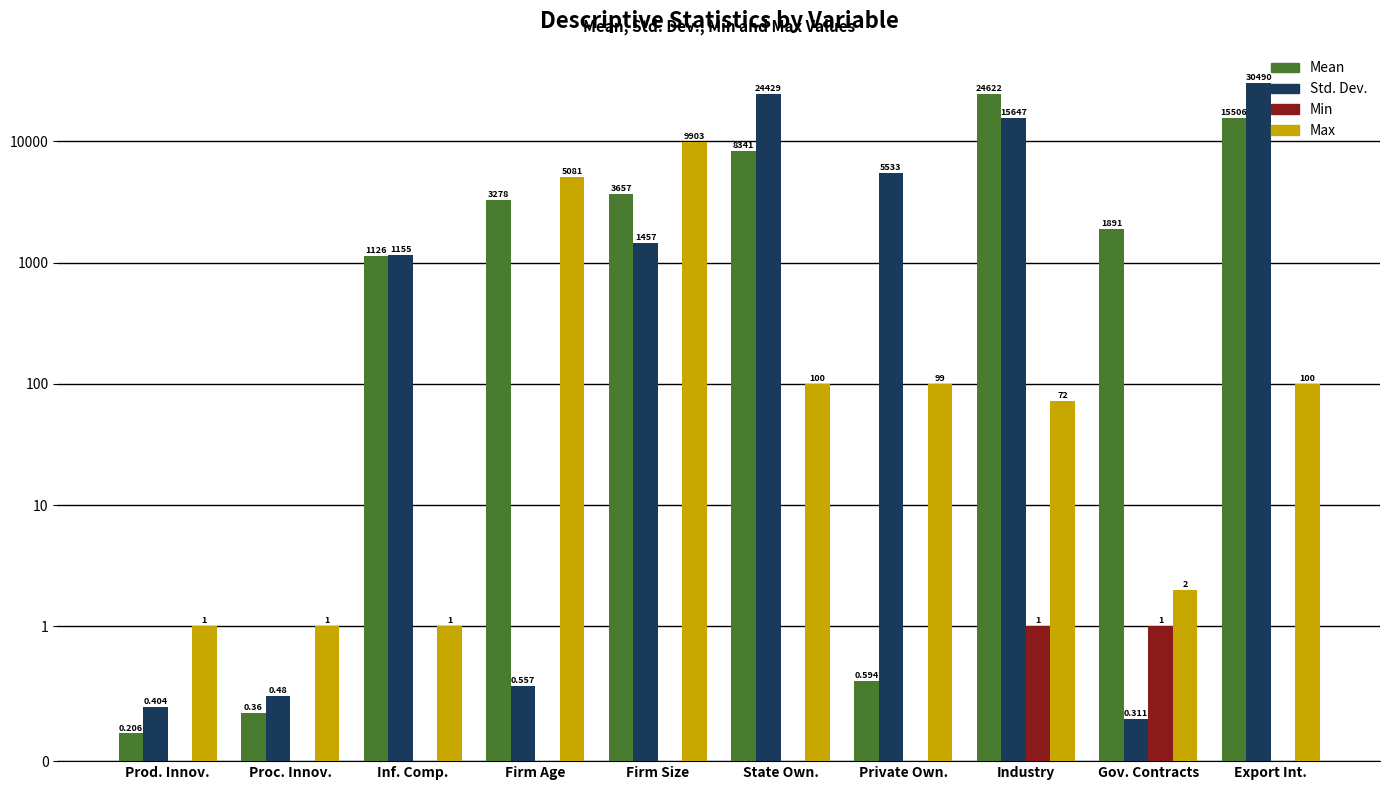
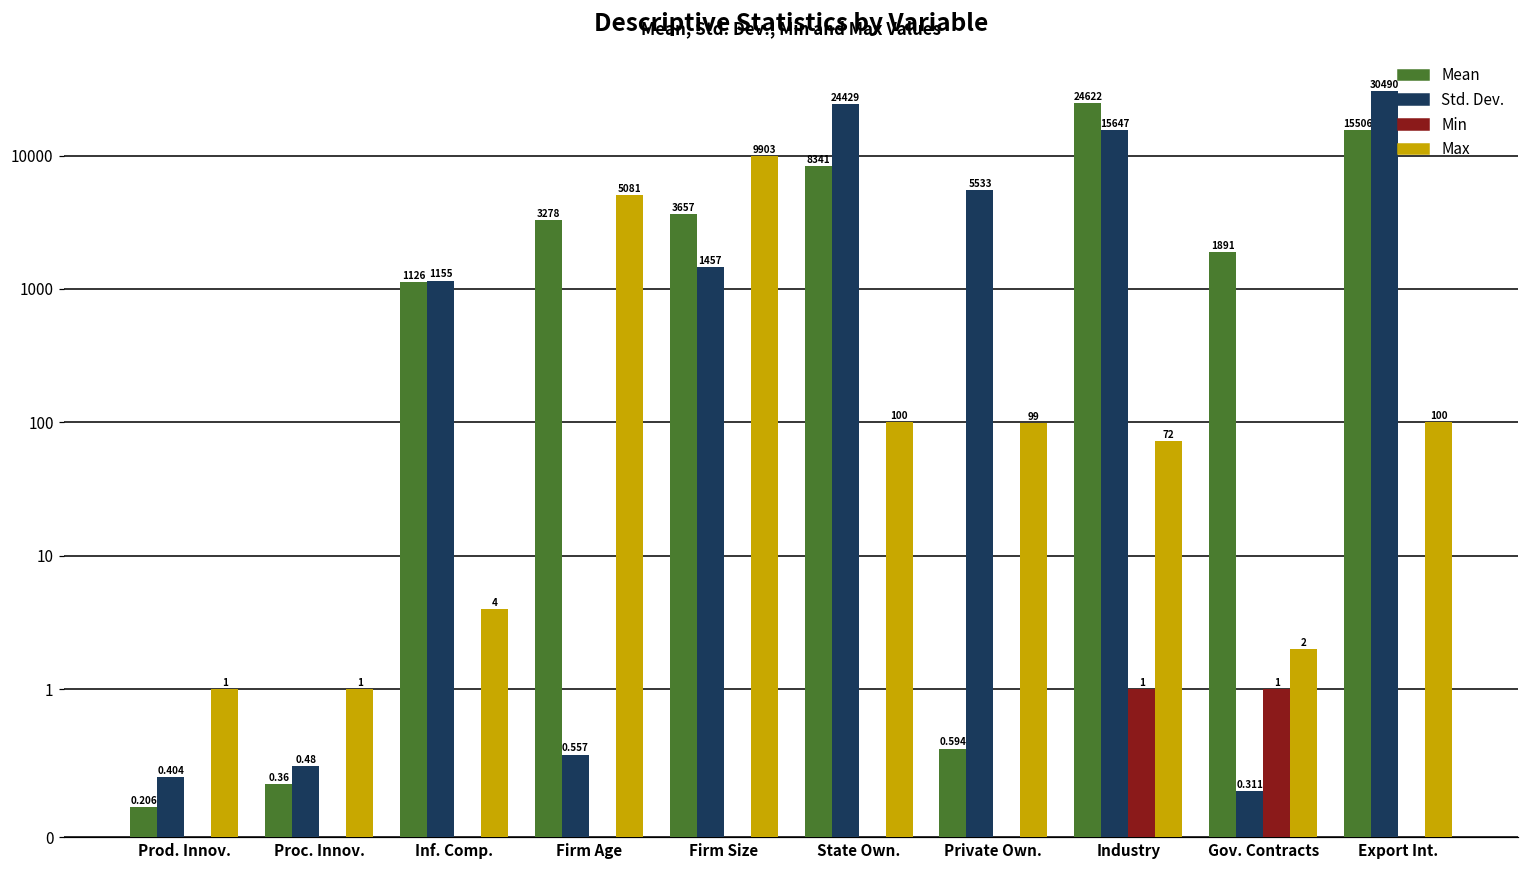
  {
    "Mean": {
      "Prod. Innov.": 0.206,
      "Proc. Innov.": 0.36,
      "Inf. Comp.": 1126,
      "Firm Age": 3278,
      "Firm Size": 3657,
      "State Own.": 8341,
      "Private Own.": 0.594,
      "Industry": 24622,
      "Gov. Contracts": 1891,
      "Export Int.": 15506
    },
    "Std. Dev.": {
      "Prod. Innov.": 0.404,
      "Proc. Innov.": 0.48,
      "Inf. Comp.": 1155,
      "Firm Age": 0.557,
      "Firm Size": 1457,
      "State Own.": 24429,
      "Private Own.": 5533,
      "Industry": 15647,
      "Gov. Contracts": 0.311,
      "Export Int.": 30490
    },
    "Min": {
      "Industry": 1,
      "Gov. Contracts": 1
    },
    "Max": {
      "Prod. Innov.": 1,
      "Proc. Innov.": 1,
-     "Inf. Comp.": 1,
+     "Inf. Comp.": 4,
      "Firm Age": 5081,
      "Firm Size": 9903,
      "State Own.": 100,
      "Private Own.": 99,
      "Industry": 72,
      "Gov. Contracts": 2,
      "Export Int.": 100
    }
  }
